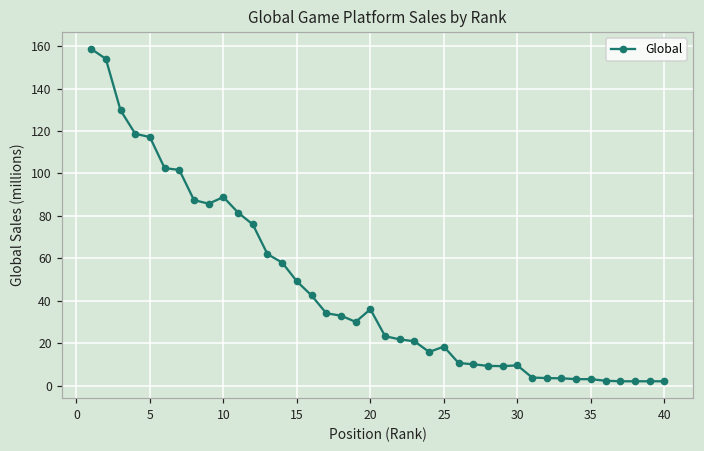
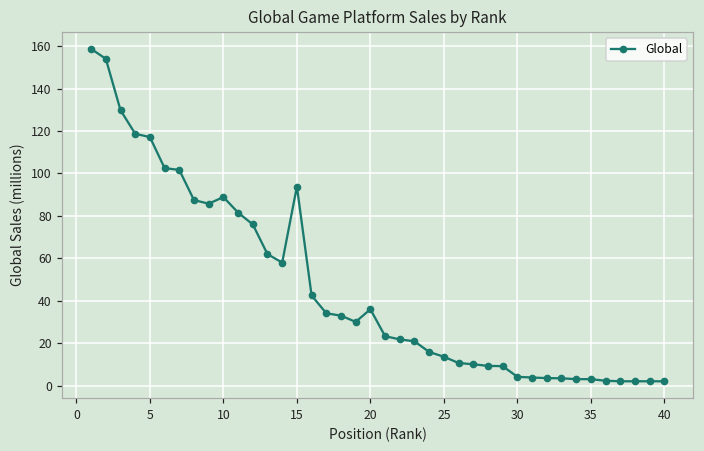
  {
    "5": 117,
    "10": 89,
-   "15": 49,
+   "15": 94,
    "20": 36,
-   "25": 18,
-   "30": 10,
+   "25": 14,
+   "30": 4,
    "35": 3,
    "40": 2
  }
